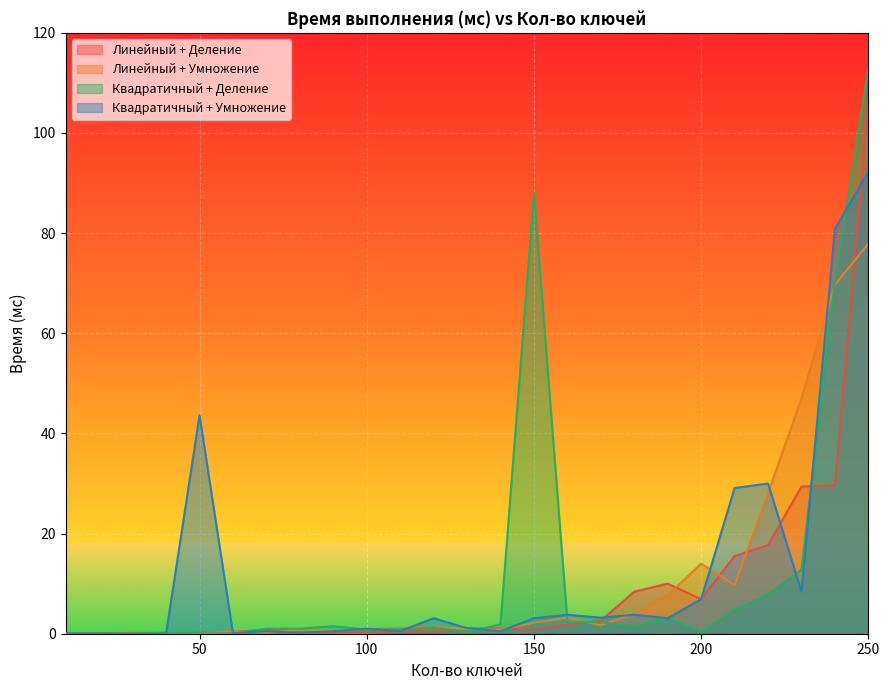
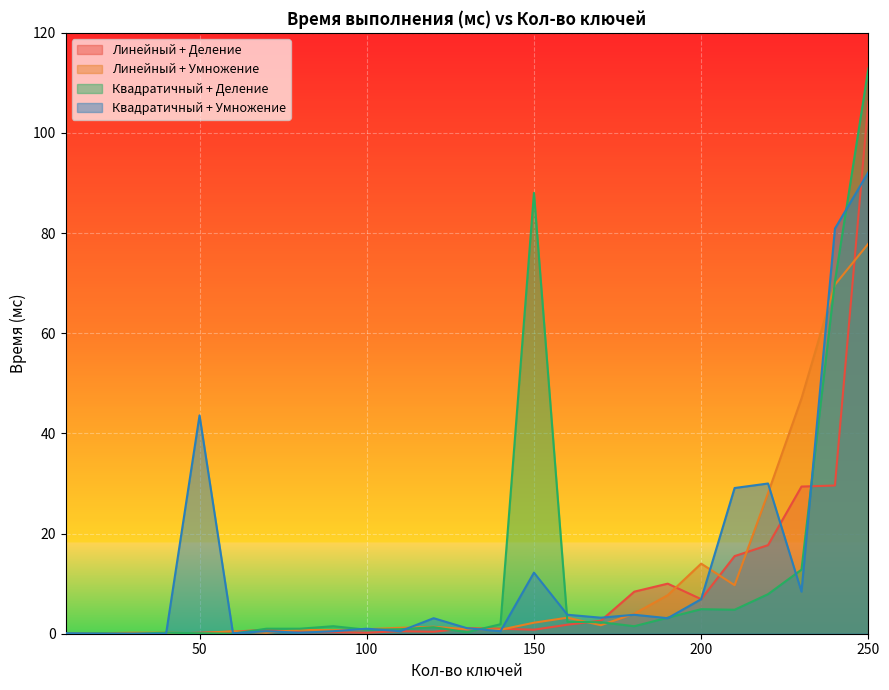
  {
    "Квадратичный + Деление": {
      "150": 88,
-     "200": 0,
+     "200": 5,
      "250": 113
    },
    "Квадратичный + Умножение": {
      "50": 44,
-     "150": 3,
+     "150": 12,
      "250": 92
    }
  }
